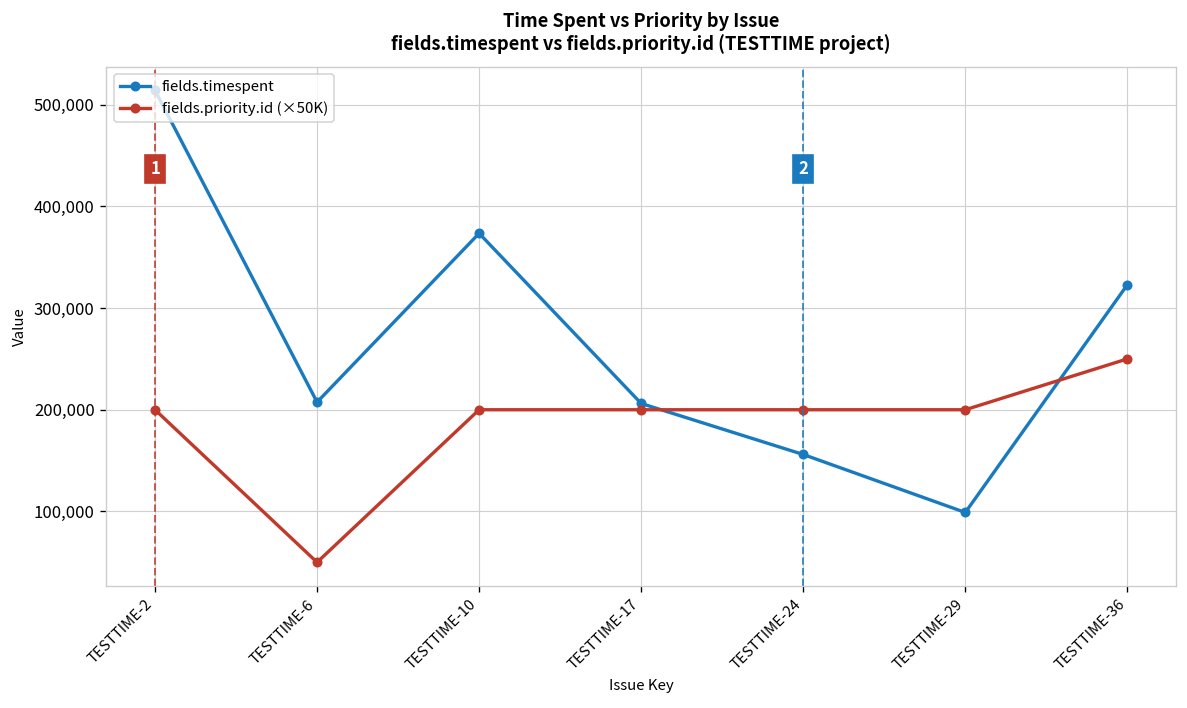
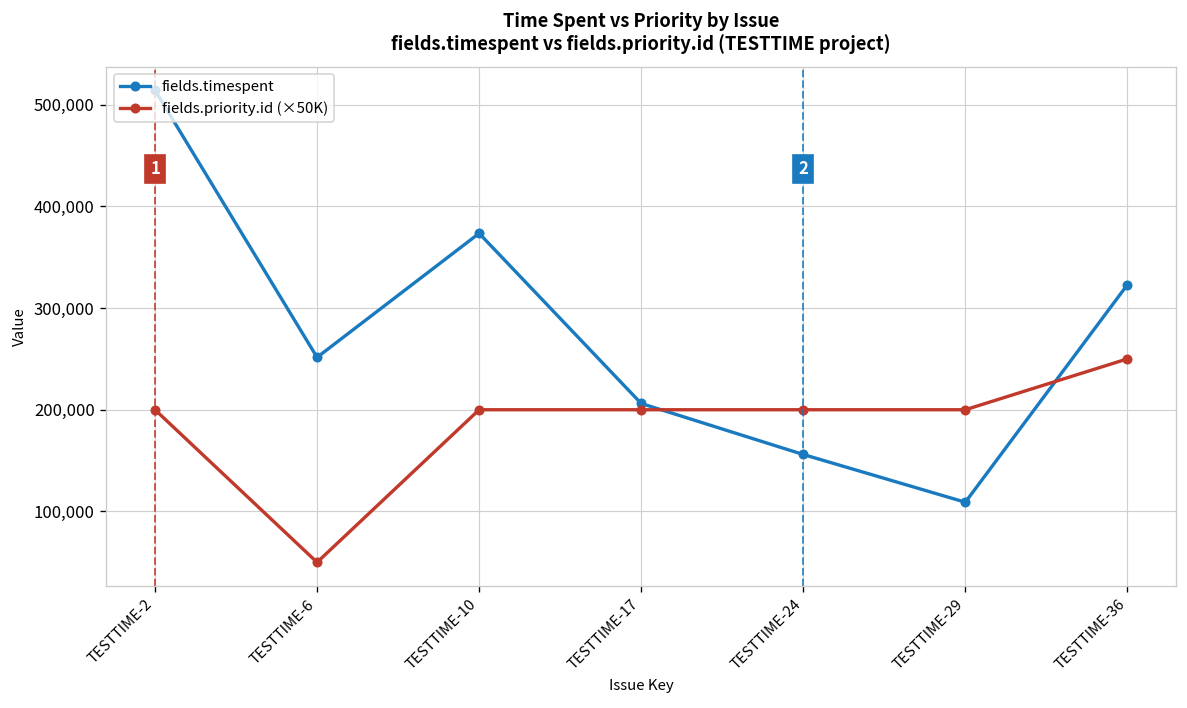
  {
    "fields.timespent": {
-     "TESTTIME-6": "210,000",
+     "TESTTIME-6": "250,000",
      "TESTTIME-10": "370,000",
      "TESTTIME-17": "210,000",
      "TESTTIME-24": "160,000",
-     "TESTTIME-29": "100,000",
+     "TESTTIME-29": "110,000",
      "TESTTIME-36": "320,000"
    },
    "fields.priority.id (×50K)": {
      "TESTTIME-2": "200,000",
      "TESTTIME-6": "50,000",
      "TESTTIME-10": "200,000",
      "TESTTIME-17": "200,000",
      "TESTTIME-24": "200,000",
      "TESTTIME-29": "200,000",
      "TESTTIME-36": "250,000"
    }
  }
